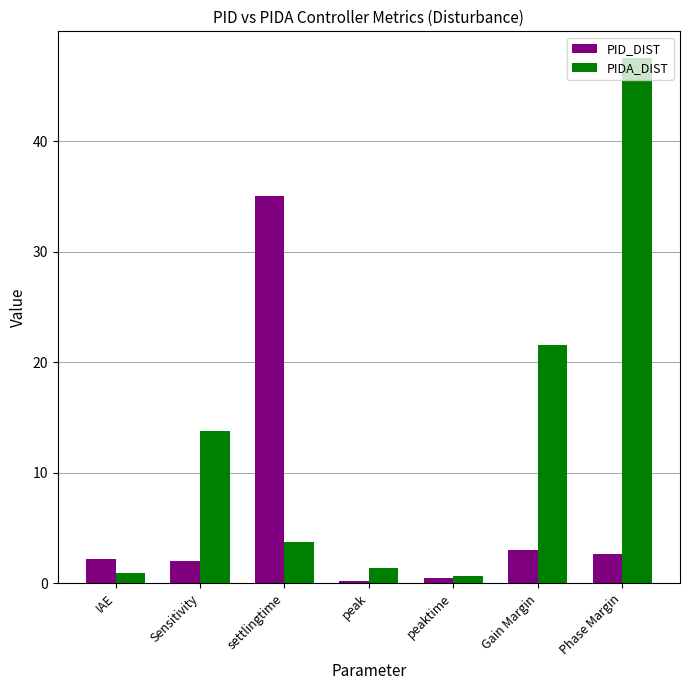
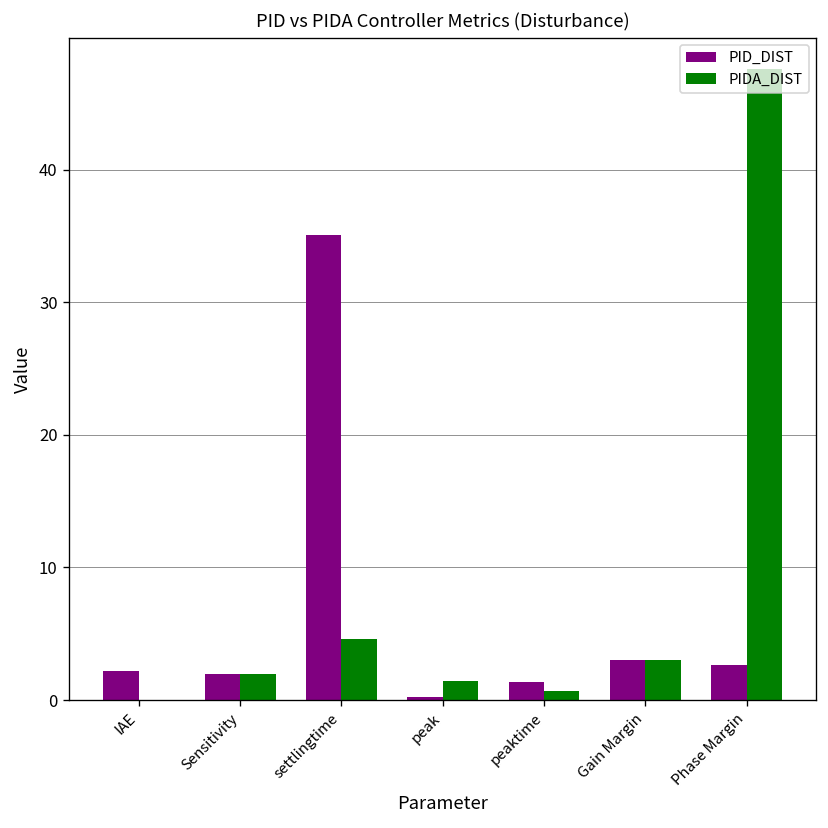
  {
    "PID_DIST": {
      "IAE": 2.2,
      "Sensitivity": 2.0,
      "settlingtime": 35.0,
-     "peaktime": 0.5,
+     "peaktime": 1.3,
      "Gain Margin": 3.0,
      "Phase Margin": 2.6
    },
    "PIDA_DIST": {
-     "IAE": 0.9,
-     "Sensitivity": 13.7,
-     "settlingtime": 3.8,
+     "IAE": 0.0,
+     "Sensitivity": 2.0,
+     "settlingtime": 4.6,
      "peak": 1.4,
      "peaktime": 0.7,
-     "Gain Margin": 21.6
+     "Gain Margin": 3.0
    }
  }
